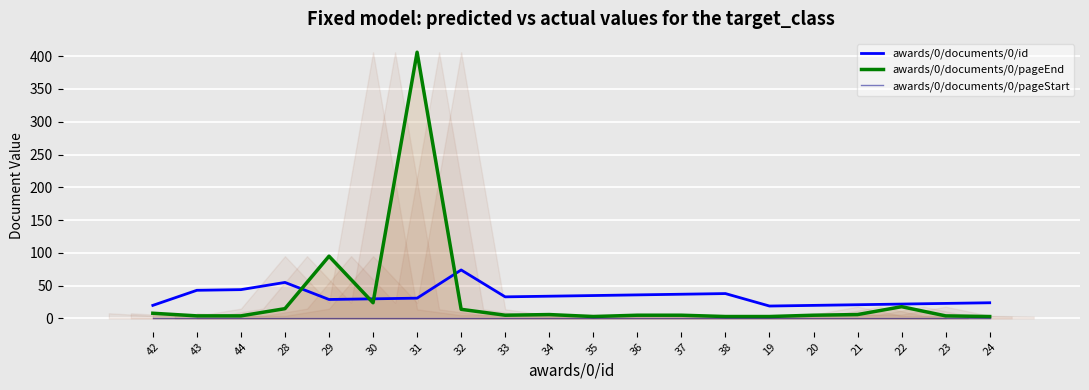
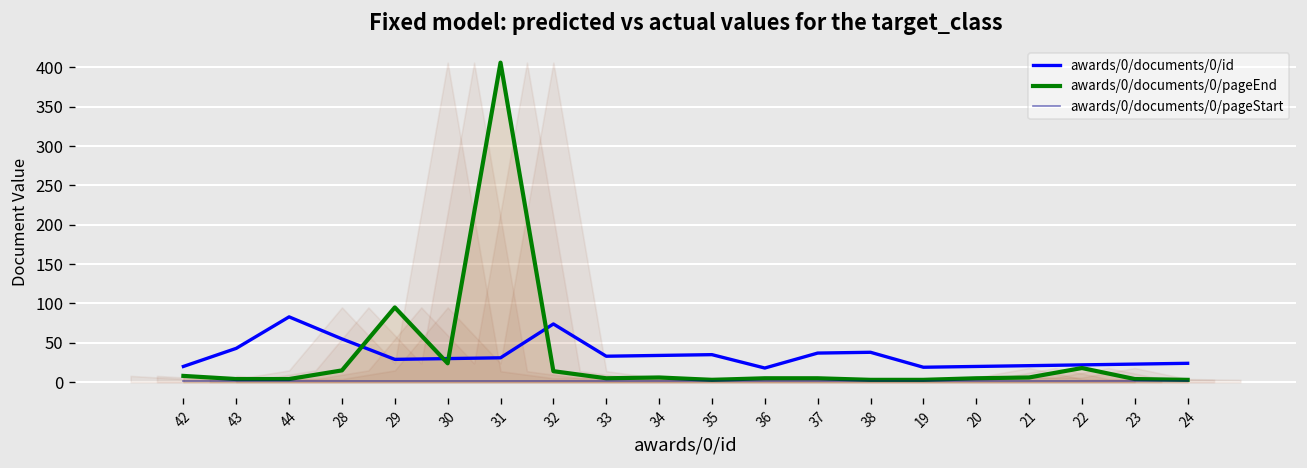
  {
    "awards/0/documents/0/id": {
      "42": 20,
      "43": 40,
-     "44": 40,
+     "44": 80,
      "28": 60,
      "29": 30,
      "30": 30,
      "31": 30,
      "32": 70,
      "33": 30,
      "34": 30,
      "35": 40,
-     "36": 40,
+     "36": 20,
      "37": 40,
      "38": 40,
      "19": 20,
      "20": 20,
      "22": 20,
      "23": 20,
      "24": 20
    },
    "awards/0/documents/0/pageEnd": {
      "42": 10,
      "28": 20,
      "29": 100,
      "30": 20,
      "31": 410,
      "32": 10,
      "22": 20
    },
    "awards/0/documents/0/pageStart": {
      "29": 0,
      "30": 0,
      "31": 0,
      "32": 0,
      "33": 0,
      "21": 0
    }
  }
